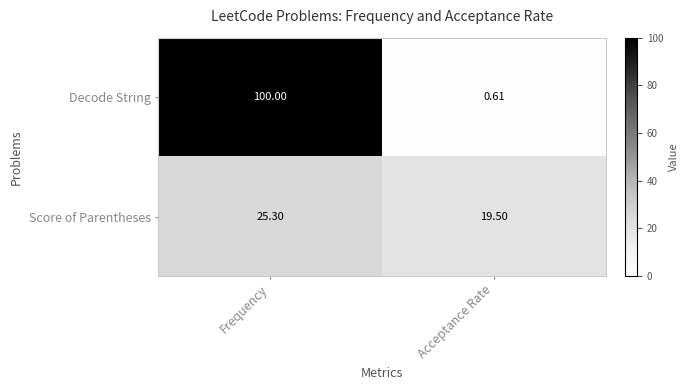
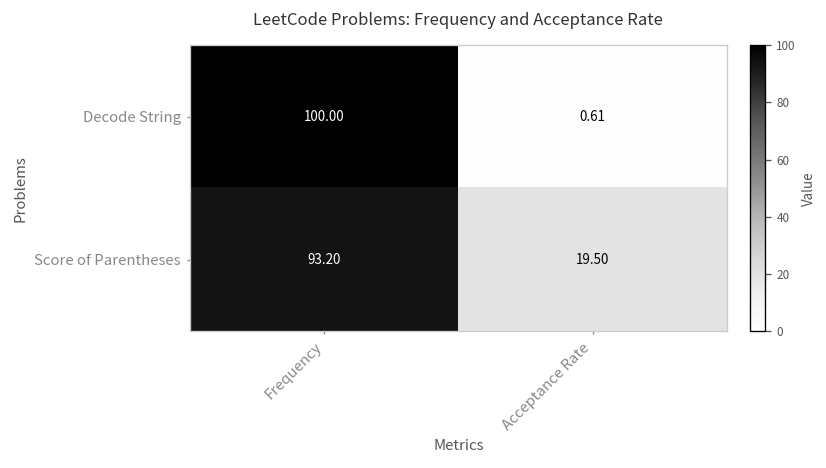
  {
    "Decode String": {
      "Frequency": 100.00,
      "Acceptance Rate": 0.61
    },
    "Score of Parentheses": {
-     "Frequency": 25.30,
+     "Frequency": 93.20,
      "Acceptance Rate": 19.50
    }
  }
